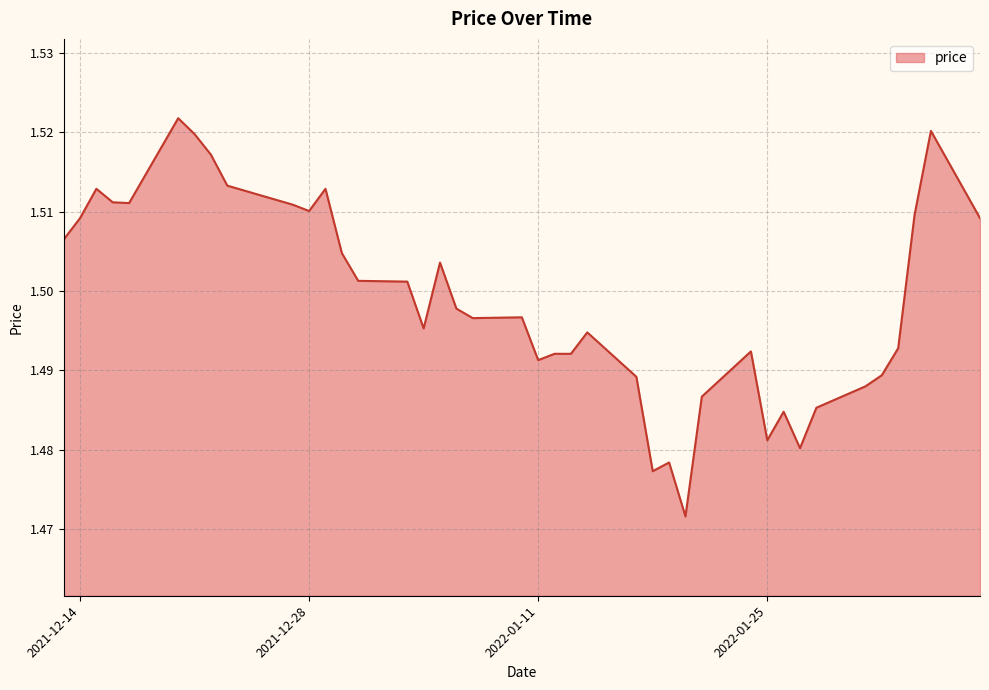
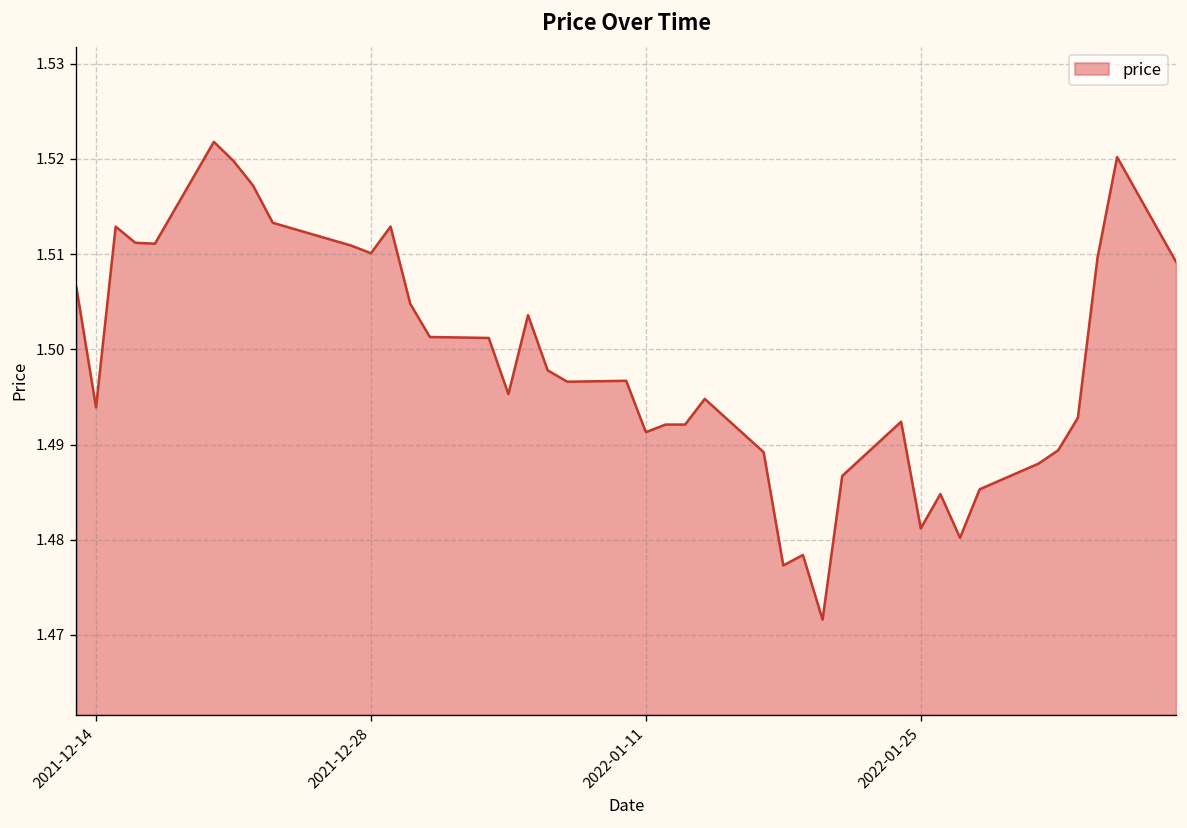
  {
-   "2021-12-14": 1.509,
+   "2021-12-14": 1.494,
    "2021-12-28": 1.510,
    "2022-01-11": 1.491,
    "2022-01-25": 1.481
  }
